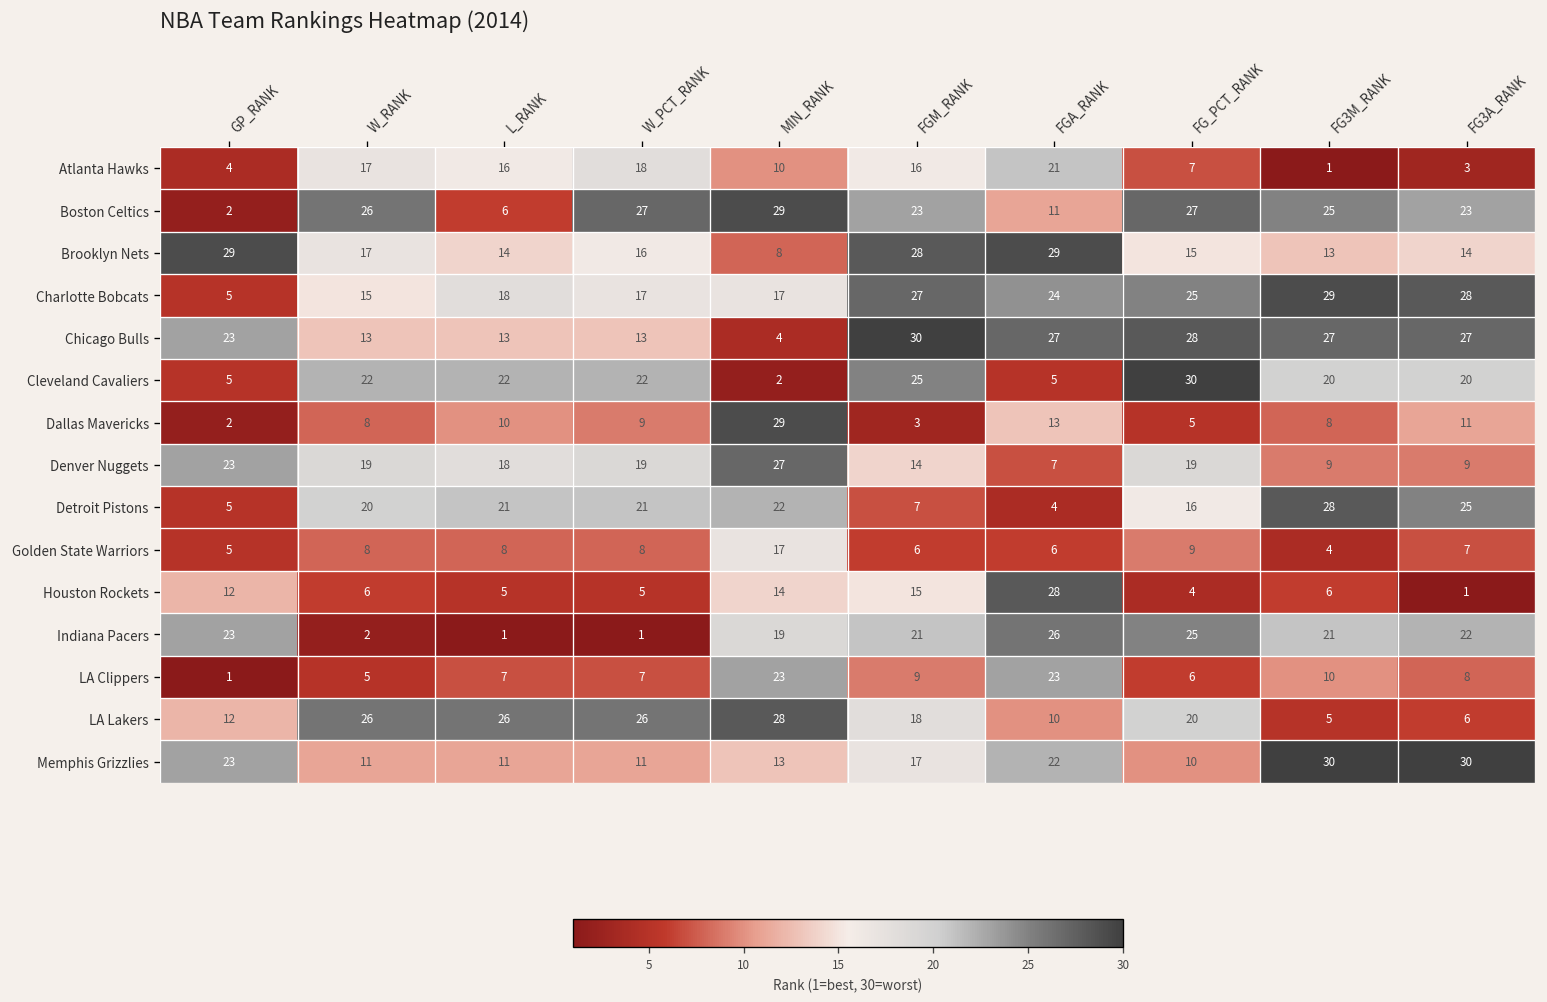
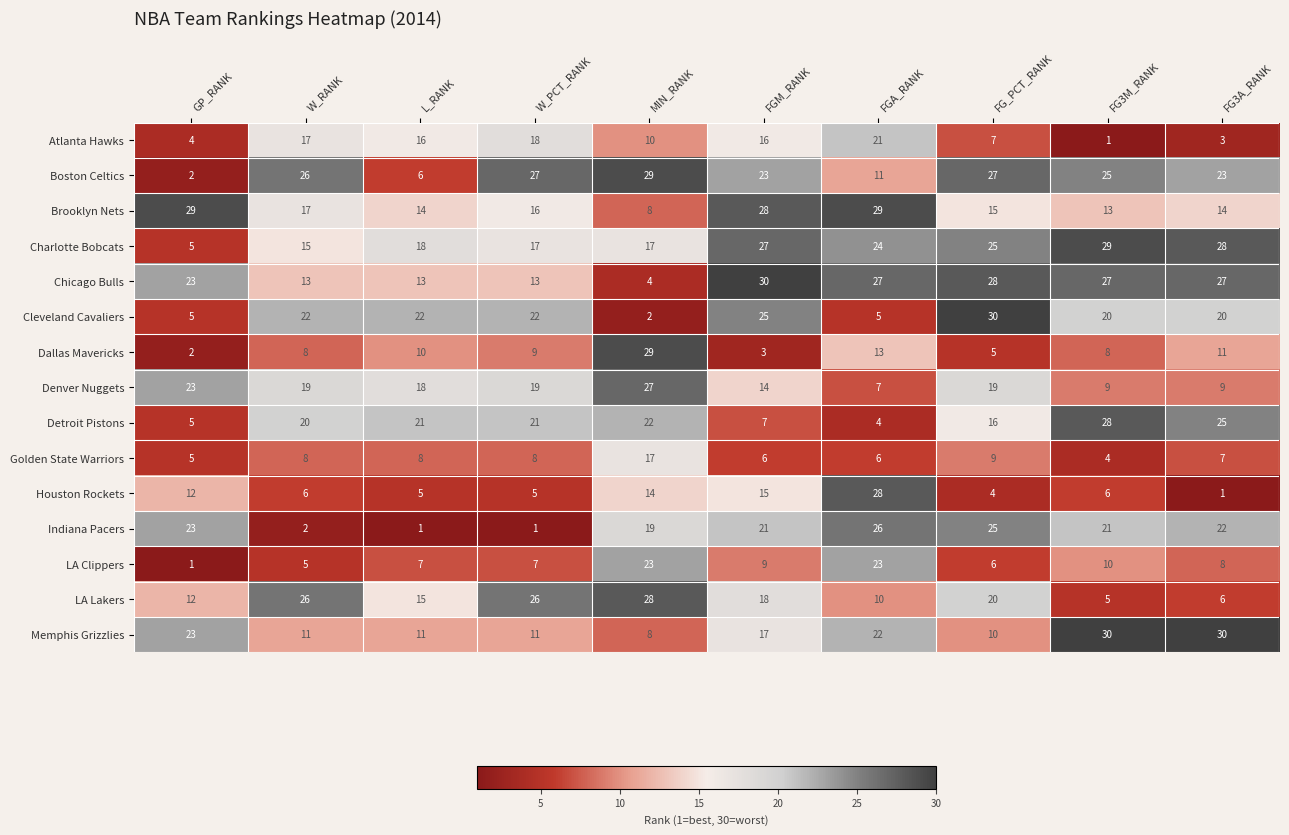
  {
    "Atlanta Hawks": {
      "GP_RANK": 4,
      "W_RANK": 17,
      "L_RANK": 16,
      "W_PCT_RANK": 18,
      "MIN_RANK": 10,
      "FGM_RANK": 16,
      "FGA_RANK": 21,
      "FG_PCT_RANK": 7,
      "FG3M_RANK": 1,
      "FG3A_RANK": 3
    },
    "Boston Celtics": {
      "GP_RANK": 2,
      "W_RANK": 26,
      "L_RANK": 6,
      "W_PCT_RANK": 27,
      "MIN_RANK": 29,
      "FGM_RANK": 23,
      "FGA_RANK": 11,
      "FG_PCT_RANK": 27,
      "FG3M_RANK": 25,
      "FG3A_RANK": 23
    },
    "Brooklyn Nets": {
      "GP_RANK": 29,
      "W_RANK": 17,
      "L_RANK": 14,
      "W_PCT_RANK": 16,
      "MIN_RANK": 8,
      "FGM_RANK": 28,
      "FGA_RANK": 29,
      "FG_PCT_RANK": 15,
      "FG3M_RANK": 13,
      "FG3A_RANK": 14
    },
    "Charlotte Bobcats": {
      "GP_RANK": 5,
      "W_RANK": 15,
      "L_RANK": 18,
      "W_PCT_RANK": 17,
      "MIN_RANK": 17,
      "FGM_RANK": 27,
      "FGA_RANK": 24,
      "FG_PCT_RANK": 25,
      "FG3M_RANK": 29,
      "FG3A_RANK": 28
    },
    "Chicago Bulls": {
      "GP_RANK": 23,
      "W_RANK": 13,
      "L_RANK": 13,
      "W_PCT_RANK": 13,
      "MIN_RANK": 4,
      "FGM_RANK": 30,
      "FGA_RANK": 27,
      "FG_PCT_RANK": 28,
      "FG3M_RANK": 27,
      "FG3A_RANK": 27
    },
    "Cleveland Cavaliers": {
      "GP_RANK": 5,
      "W_RANK": 22,
      "L_RANK": 22,
      "W_PCT_RANK": 22,
      "MIN_RANK": 2,
      "FGM_RANK": 25,
      "FGA_RANK": 5,
      "FG_PCT_RANK": 30,
      "FG3M_RANK": 20,
      "FG3A_RANK": 20
    },
    "Dallas Mavericks": {
      "GP_RANK": 2,
      "W_RANK": 8,
      "L_RANK": 10,
      "W_PCT_RANK": 9,
      "MIN_RANK": 29,
      "FGM_RANK": 3,
      "FGA_RANK": 13,
      "FG_PCT_RANK": 5,
      "FG3M_RANK": 8,
      "FG3A_RANK": 11
    },
    "Denver Nuggets": {
      "GP_RANK": 23,
      "W_RANK": 19,
      "L_RANK": 18,
      "W_PCT_RANK": 19,
      "MIN_RANK": 27,
      "FGM_RANK": 14,
      "FGA_RANK": 7,
      "FG_PCT_RANK": 19,
      "FG3M_RANK": 9,
      "FG3A_RANK": 9
    },
    "Detroit Pistons": {
      "GP_RANK": 5,
      "W_RANK": 20,
      "L_RANK": 21,
      "W_PCT_RANK": 21,
      "MIN_RANK": 22,
      "FGM_RANK": 7,
      "FGA_RANK": 4,
      "FG_PCT_RANK": 16,
      "FG3M_RANK": 28,
      "FG3A_RANK": 25
    },
    "Golden State Warriors": {
      "GP_RANK": 5,
      "W_RANK": 8,
      "L_RANK": 8,
      "W_PCT_RANK": 8,
      "MIN_RANK": 17,
      "FGM_RANK": 6,
      "FGA_RANK": 6,
      "FG_PCT_RANK": 9,
      "FG3M_RANK": 4,
      "FG3A_RANK": 7
    },
    "Houston Rockets": {
      "GP_RANK": 12,
      "W_RANK": 6,
      "L_RANK": 5,
      "W_PCT_RANK": 5,
      "MIN_RANK": 14,
      "FGM_RANK": 15,
      "FGA_RANK": 28,
      "FG_PCT_RANK": 4,
      "FG3M_RANK": 6,
      "FG3A_RANK": 1
    },
    "Indiana Pacers": {
      "GP_RANK": 23,
      "W_RANK": 2,
      "L_RANK": 1,
      "W_PCT_RANK": 1,
      "MIN_RANK": 19,
      "FGM_RANK": 21,
      "FGA_RANK": 26,
      "FG_PCT_RANK": 25,
      "FG3M_RANK": 21,
      "FG3A_RANK": 22
    },
    "LA Clippers": {
      "GP_RANK": 1,
      "W_RANK": 5,
      "L_RANK": 7,
      "W_PCT_RANK": 7,
      "MIN_RANK": 23,
      "FGM_RANK": 9,
      "FGA_RANK": 23,
      "FG_PCT_RANK": 6,
      "FG3M_RANK": 10,
      "FG3A_RANK": 8
    },
    "LA Lakers": {
      "GP_RANK": 12,
      "W_RANK": 26,
-     "L_RANK": 26,
+     "L_RANK": 15,
      "W_PCT_RANK": 26,
      "MIN_RANK": 28,
      "FGM_RANK": 18,
      "FGA_RANK": 10,
      "FG_PCT_RANK": 20,
      "FG3M_RANK": 5,
      "FG3A_RANK": 6
    },
    "Memphis Grizzlies": {
      "GP_RANK": 23,
      "W_RANK": 11,
      "L_RANK": 11,
      "W_PCT_RANK": 11,
-     "MIN_RANK": 13,
+     "MIN_RANK": 8,
      "FGM_RANK": 17,
      "FGA_RANK": 22,
      "FG_PCT_RANK": 10,
      "FG3M_RANK": 30,
      "FG3A_RANK": 30
    }
  }
